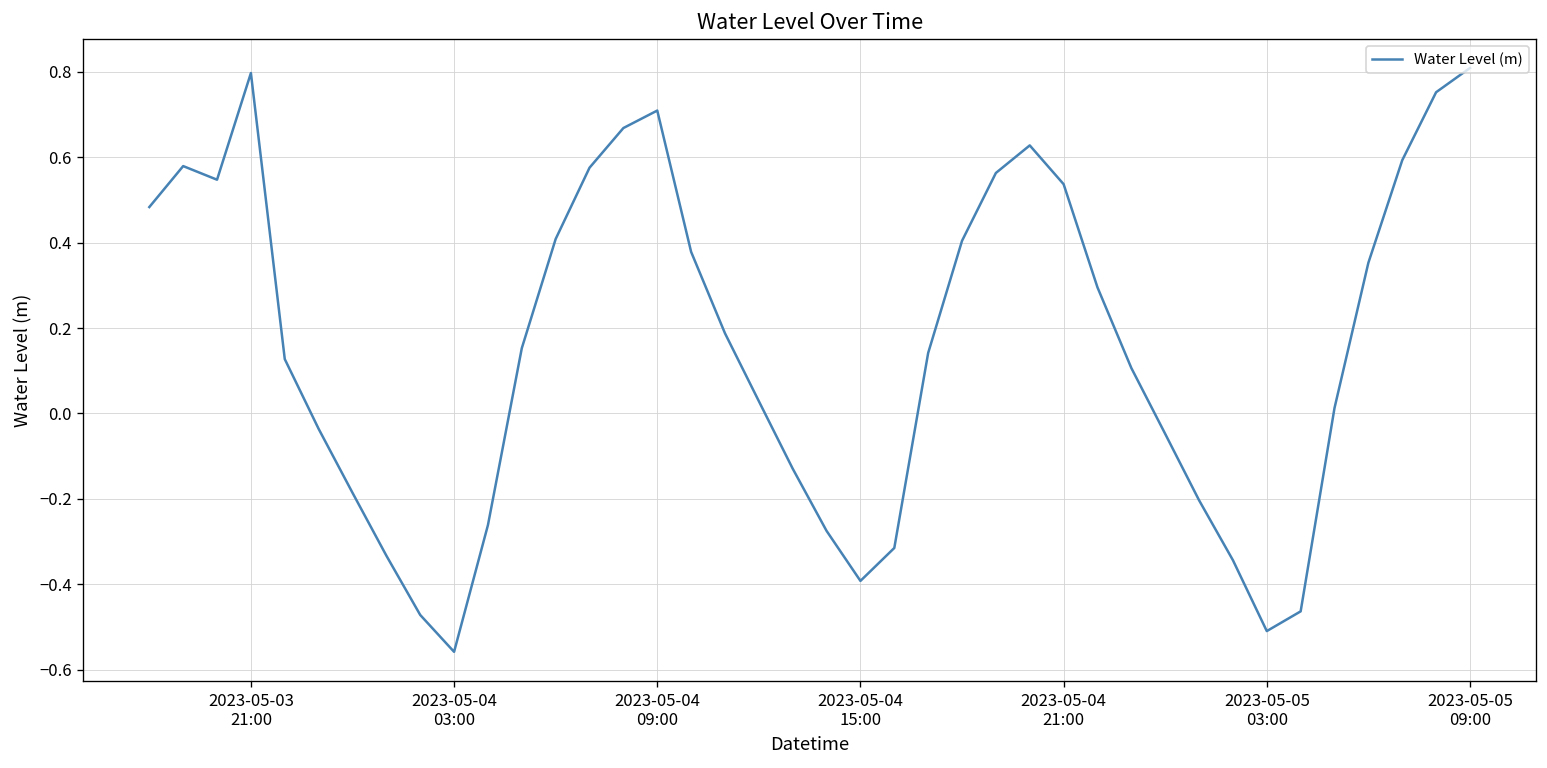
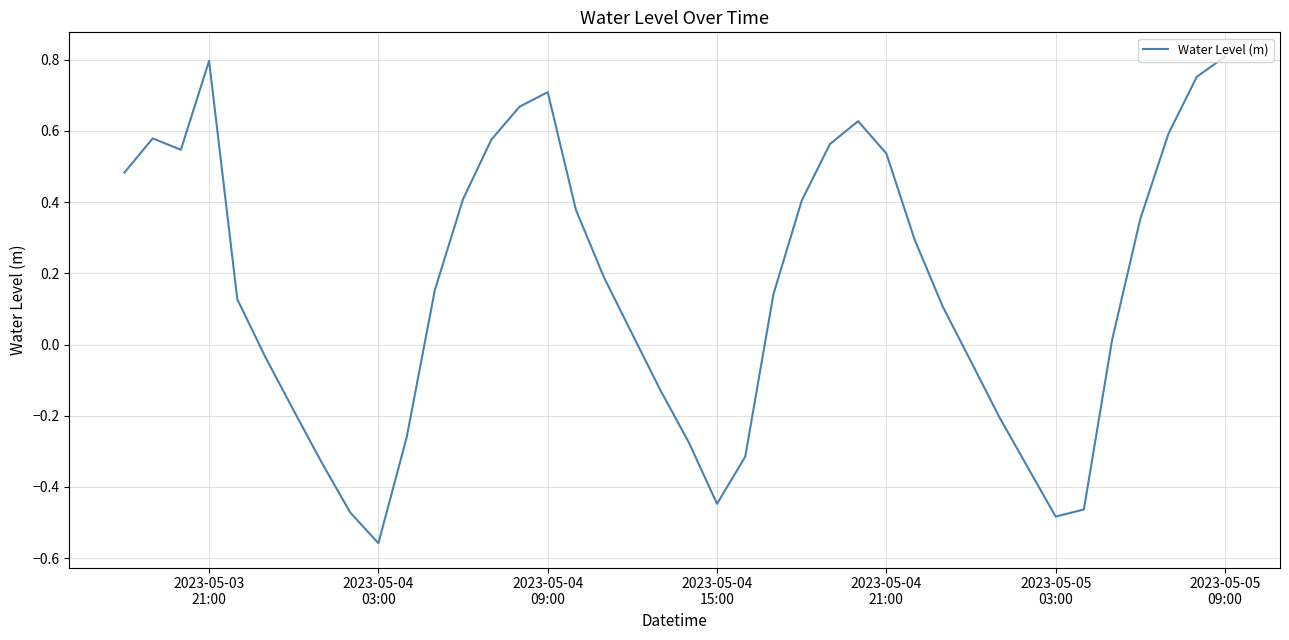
  {
    "2023-05-03 21:00": 0.80,
    "2023-05-04 03:00": -0.56,
    "2023-05-04 09:00": 0.71,
-   "2023-05-04 15:00": -0.39,
+   "2023-05-04 15:00": -0.45,
    "2023-05-04 21:00": 0.54,
-   "2023-05-05 03:00": -0.51
+   "2023-05-05 03:00": -0.48
  }
